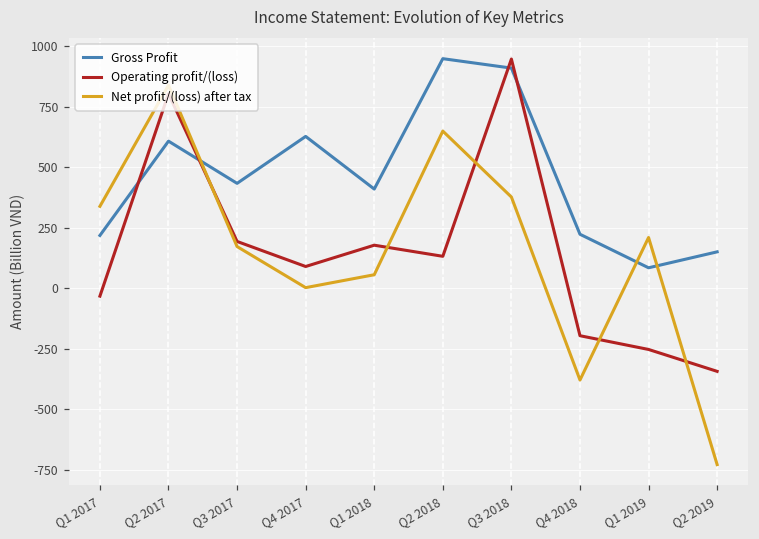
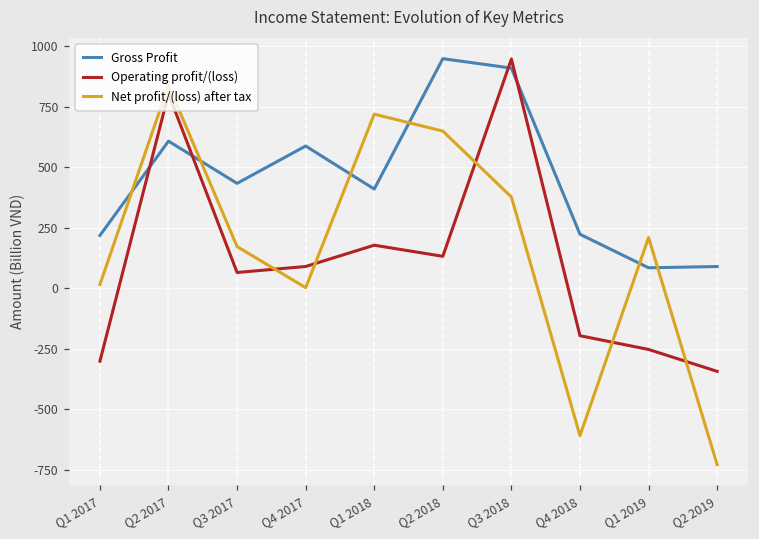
  {
    "Gross Profit": {
      "Q1 2017": 220,
      "Q2 2017": 610,
      "Q3 2017": 430,
-     "Q4 2017": 630,
+     "Q4 2017": 590,
      "Q1 2018": 410,
      "Q2 2018": 950,
      "Q3 2018": 910,
      "Q4 2018": 220,
      "Q1 2019": 90,
-     "Q2 2019": 150
+     "Q2 2019": 90
    },
    "Operating profit/(loss)": {
-     "Q1 2017": -30,
-     "Q3 2017": 190,
+     "Q1 2017": -300,
+     "Q3 2017": 70,
      "Q4 2017": 90,
      "Q1 2018": 180,
      "Q2 2018": 130,
      "Q3 2018": 950,
      "Q4 2018": -200,
      "Q1 2019": -250,
      "Q2 2019": -340
    },
    "Net profit/(loss) after tax": {
-     "Q1 2017": 340,
+     "Q1 2017": 20,
      "Q3 2017": 170,
      "Q4 2017": 0,
-     "Q1 2018": 60,
+     "Q1 2018": 720,
      "Q2 2018": 650,
      "Q3 2018": 380,
-     "Q4 2018": -380,
+     "Q4 2018": -610,
      "Q1 2019": 210,
      "Q2 2019": -730
    }
  }
